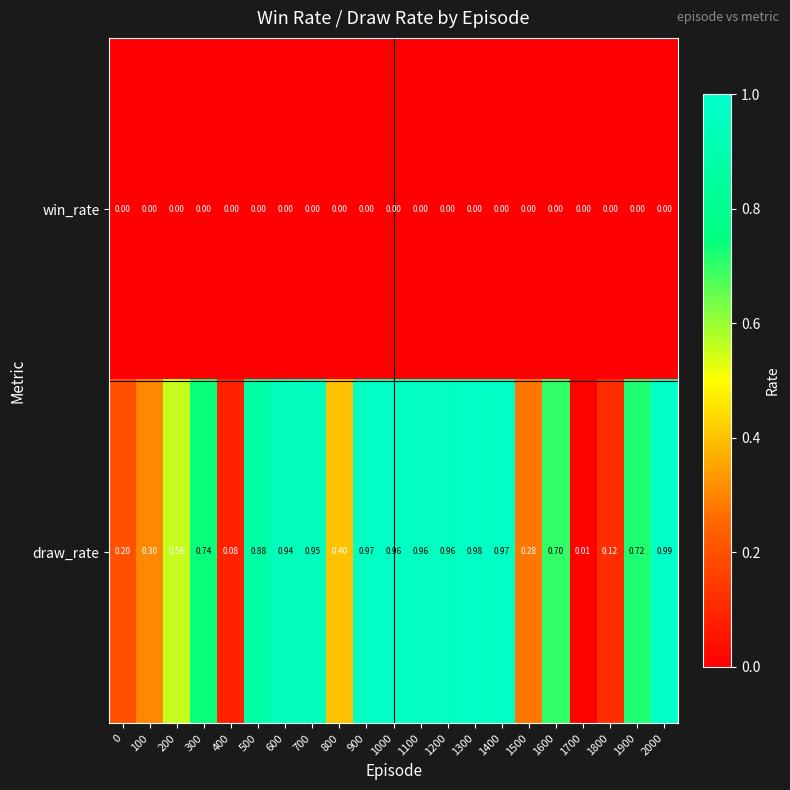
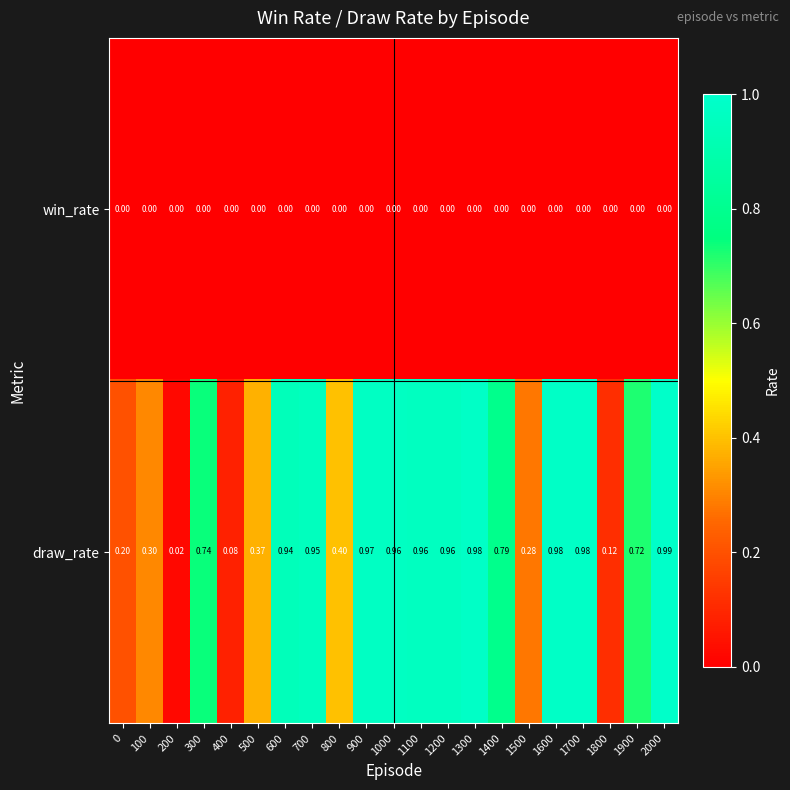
  {
    "win_rate": {
      "0": 0.00,
      "100": 0.00,
      "200": 0.00,
      "300": 0.00,
      "400": 0.00,
      "500": 0.00,
      "600": 0.00,
      "700": 0.00,
      "800": 0.00,
      "900": 0.00,
      "1000": 0.00,
      "1100": 0.00,
      "1200": 0.00,
      "1300": 0.00,
      "1400": 0.00,
      "1500": 0.00,
      "1600": 0.00,
      "1700": 0.00,
      "1800": 0.00,
      "1900": 0.00,
      "2000": 0.00
    },
    "draw_rate": {
      "0": 0.20,
      "100": 0.30,
-     "200": 0.56,
+     "200": 0.02,
      "300": 0.74,
      "400": 0.08,
-     "500": 0.88,
+     "500": 0.37,
      "600": 0.94,
      "700": 0.95,
      "800": 0.40,
      "900": 0.97,
      "1000": 0.96,
      "1100": 0.96,
      "1200": 0.96,
      "1300": 0.98,
-     "1400": 0.97,
+     "1400": 0.79,
      "1500": 0.28,
-     "1600": 0.70,
-     "1700": 0.01,
+     "1600": 0.98,
+     "1700": 0.98,
      "1800": 0.12,
      "1900": 0.72,
      "2000": 0.99
    }
  }
